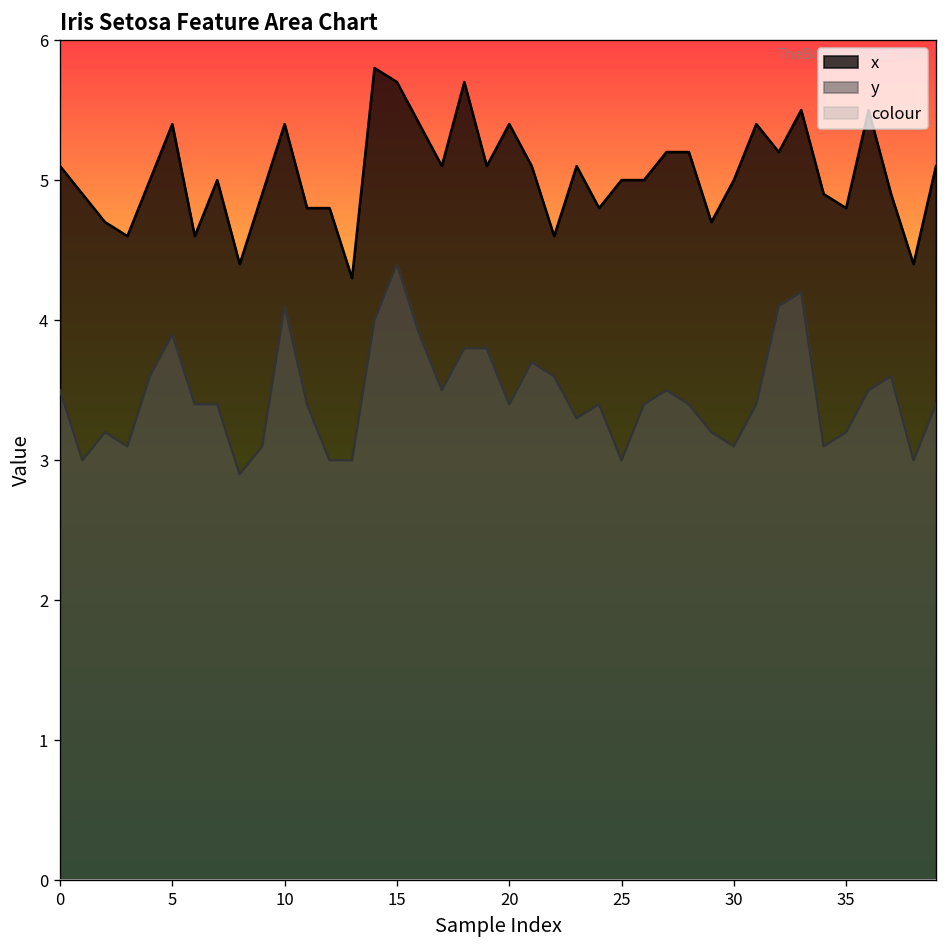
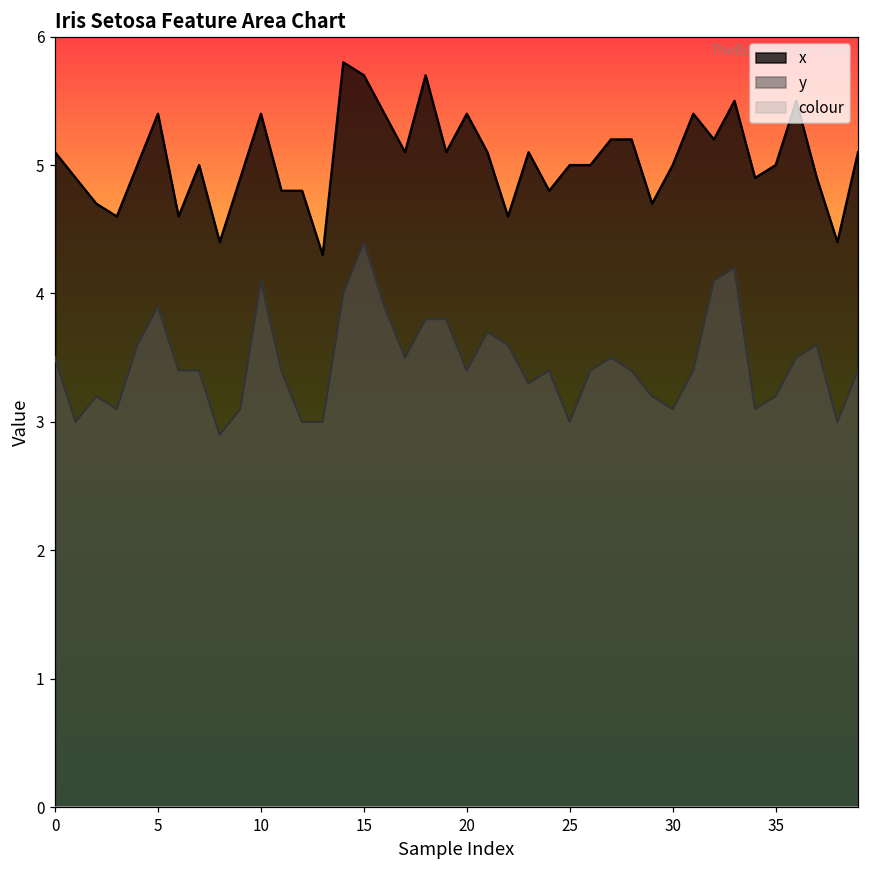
  {
    "x": {
      "0": 5.1,
      "5": 5.4,
      "10": 5.4,
      "15": 5.7,
      "20": 5.4,
      "25": 5.0,
      "30": 5.0,
-     "35": 4.8
+     "35": 5.0
    },
    "y": {
      "0": 3.5,
      "5": 3.9,
      "10": 4.1,
      "15": 4.4,
      "20": 3.4,
      "25": 3.0,
      "30": 3.1,
      "35": 3.2
    },
    "colour": {
      "0": 0.0,
      "5": 0.0,
      "10": 0.0,
      "15": 0.0,
      "20": 0.0,
      "25": 0.0,
      "30": 0.0,
      "35": 0.0
    }
  }
